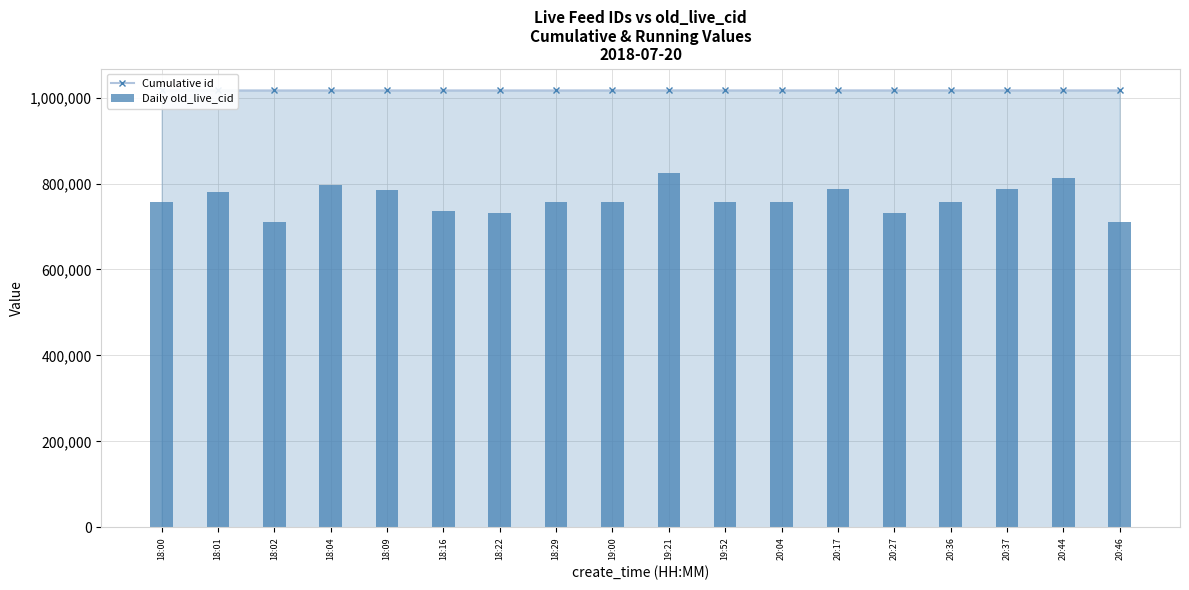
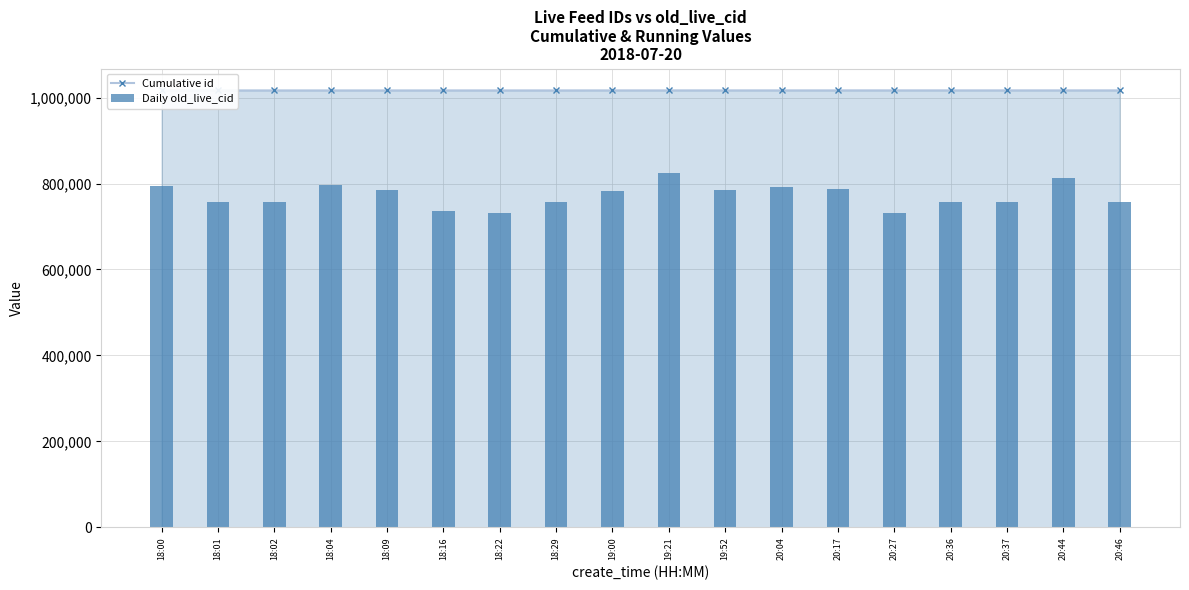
  {
    "Daily old_live_cid": {
-     "18:00": "760,000",
-     "18:01": "780,000",
-     "18:02": "710,000",
+     "18:00": "790,000",
+     "18:01": "760,000",
+     "18:02": "760,000",
      "18:04": "800,000",
      "18:09": "780,000",
      "18:16": "740,000",
      "18:22": "730,000",
      "18:29": "760,000",
-     "19:00": "760,000",
+     "19:00": "780,000",
      "19:21": "820,000",
-     "19:52": "760,000",
-     "20:04": "760,000",
+     "19:52": "790,000",
+     "20:04": "790,000",
      "20:17": "790,000",
      "20:27": "730,000",
      "20:36": "760,000",
-     "20:37": "790,000",
+     "20:37": "760,000",
      "20:44": "810,000",
-     "20:46": "710,000"
+     "20:46": "760,000"
    },
    "Cumulative id": {
      "18:02": "1,020,000",
      "18:04": "1,020,000",
      "18:09": "1,020,000",
      "18:16": "1,020,000",
      "18:22": "1,020,000",
      "18:29": "1,020,000",
      "19:00": "1,020,000",
      "19:21": "1,020,000",
      "19:52": "1,020,000",
      "20:04": "1,020,000",
      "20:17": "1,020,000",
      "20:27": "1,020,000",
      "20:36": "1,020,000",
      "20:37": "1,020,000",
      "20:44": "1,020,000",
      "20:46": "1,020,000"
    }
  }
